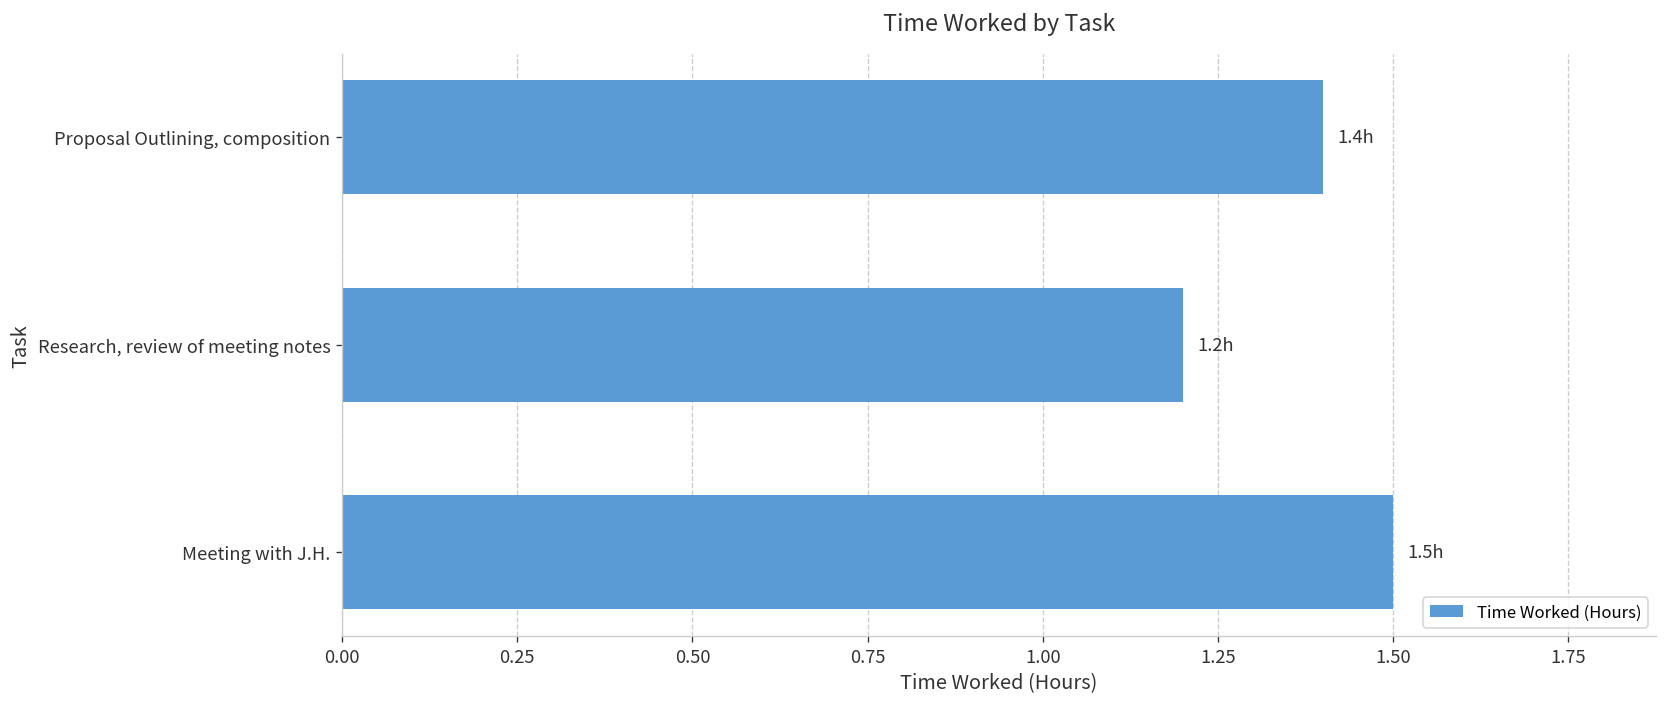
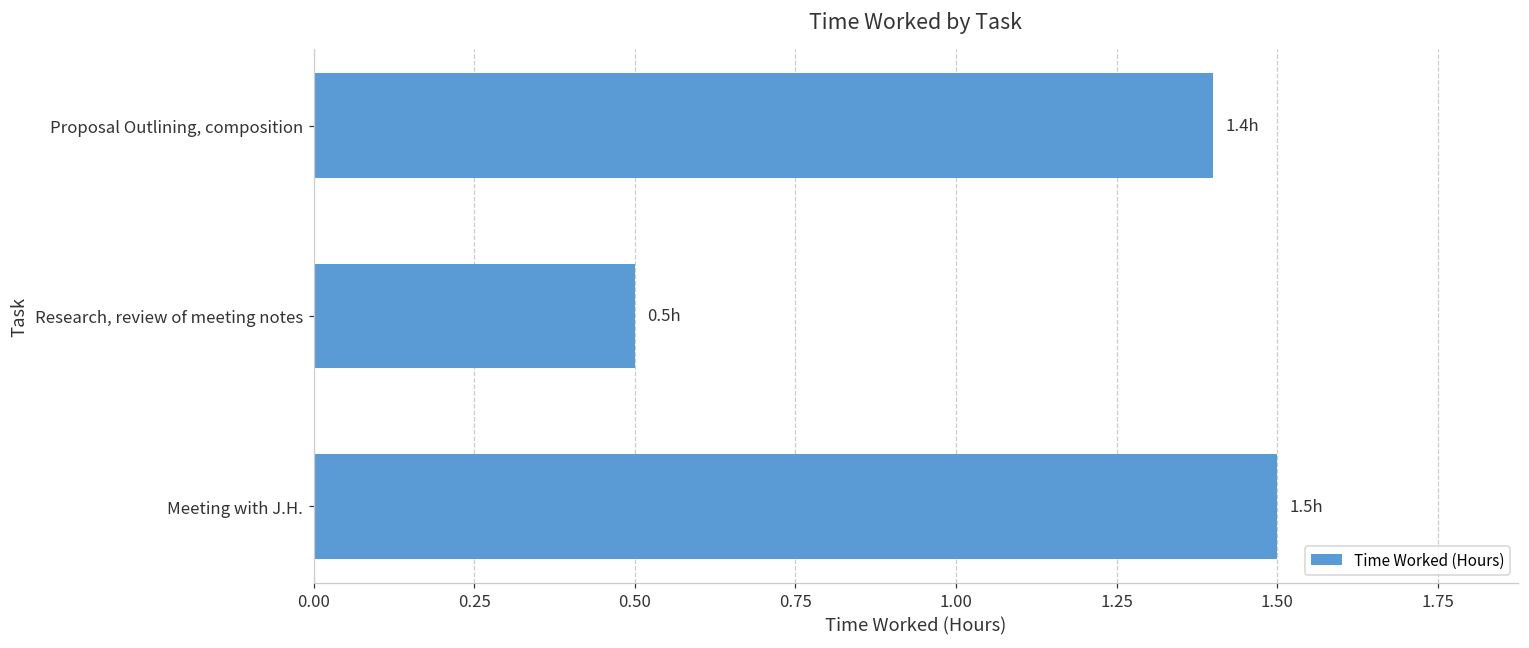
  {
    "Proposal Outlining, composition": "1.4h",
-   "Research, review of meeting notes": "1.2h",
+   "Research, review of meeting notes": "0.5h",
    "Meeting with J.H.": "1.5h"
  }
